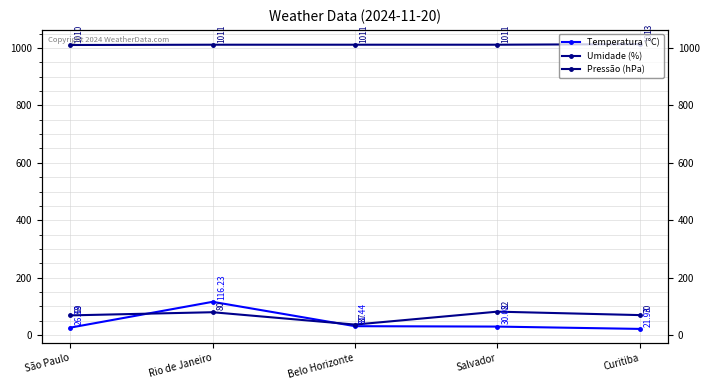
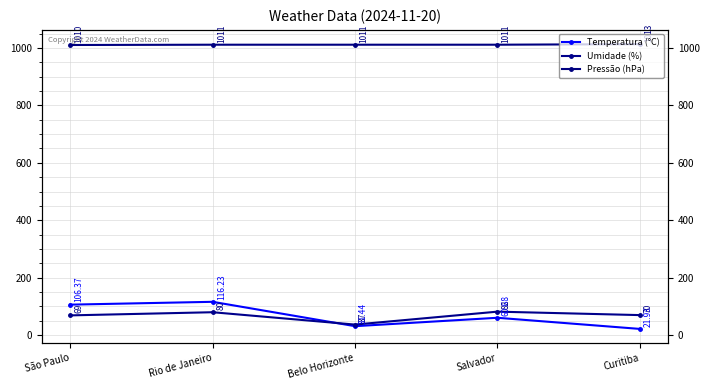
  {
    "Temperatura (°C)": {
-     "São Paulo": 26.33,
+     "São Paulo": 106.37,
      "Rio de Janeiro": 116.23,
-     "Salvador": 30.02
+     "Salvador": 60.68
    }
  }
